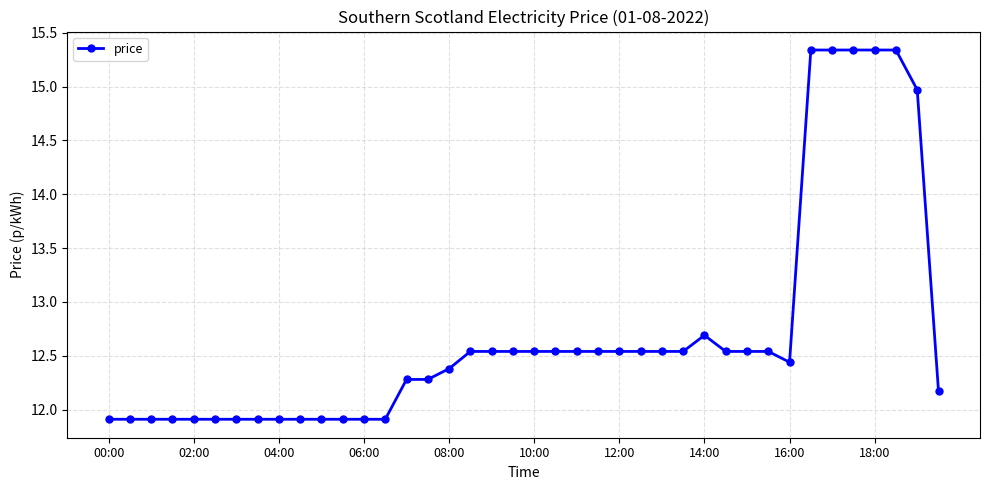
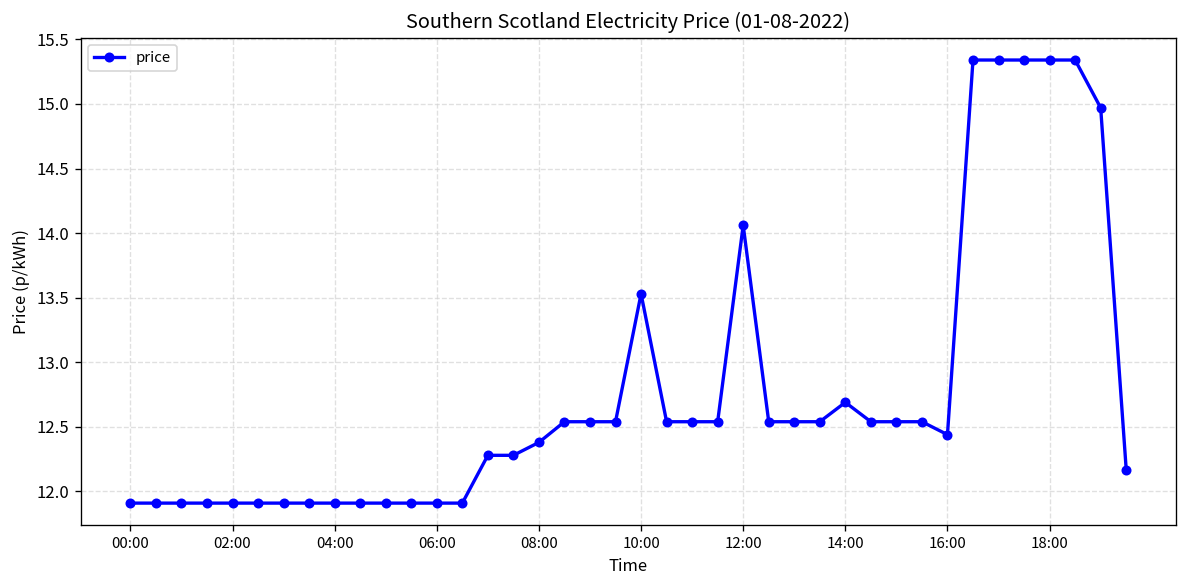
  {
    "00:00": 11.91,
    "02:00": 11.91,
    "04:00": 11.91,
    "06:00": 11.91,
    "08:00": 12.38,
-   "10:00": 12.54,
-   "12:00": 12.54,
+   "10:00": 13.53,
+   "12:00": 14.06,
    "14:00": 12.69,
    "16:00": 12.44,
    "18:00": 15.34
  }
